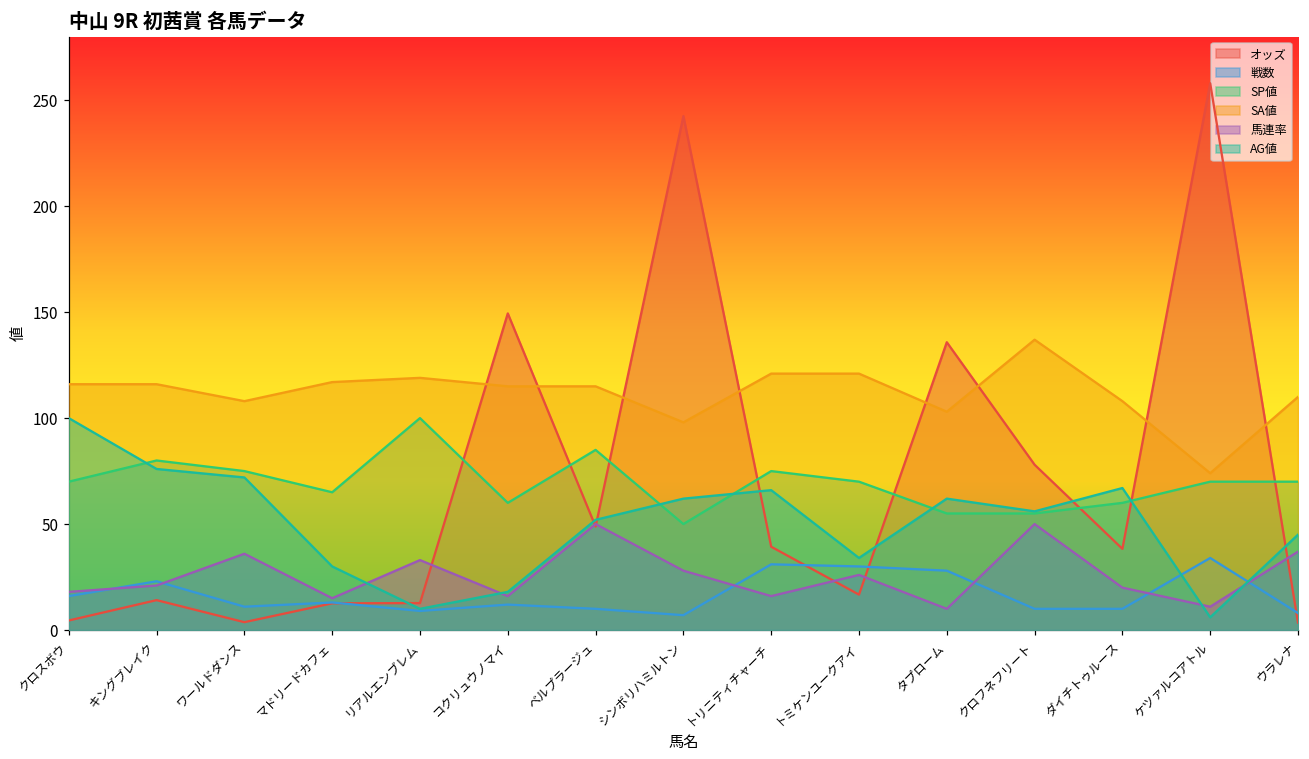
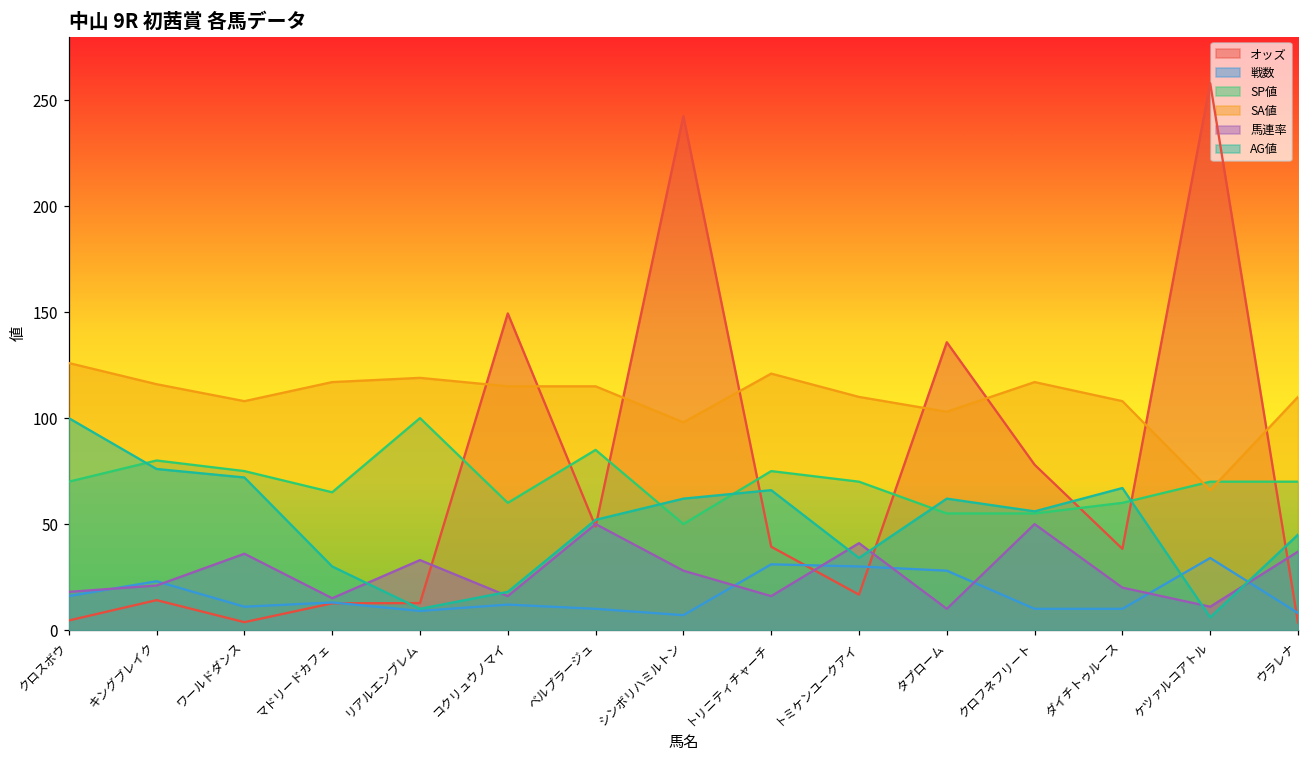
  {
    "オッズ": {
      "クロスボウ": 5,
      "キングブレイク": 14,
      "ワールドダンス": 4,
      "リアルエンブレム": 13,
      "コクリュウノマイ": 149,
      "シンボリハミルトン": 243,
      "トリニティチャーチ": 39,
      "トミケンユークアイ": 17,
      "タプローム": 136,
      "クロフネフリート": 78,
      "ダイチトゥルース": 38,
      "ケツァルコアトル": 258,
      "ウラレナ": 4
    },
    "SA値": {
-     "クロスボウ": 116,
+     "クロスボウ": 126,
      "キングブレイク": 116,
      "ワールドダンス": 108,
      "マドリードカフェ": 117,
      "リアルエンブレム": 119,
      "コクリュウノマイ": 115,
      "ベルプラージュ": 115,
      "シンボリハミルトン": 98,
      "トリニティチャーチ": 121,
-     "トミケンユークアイ": 121,
+     "トミケンユークアイ": 110,
      "タプローム": 103,
-     "クロフネフリート": 137,
+     "クロフネフリート": 117,
      "ダイチトゥルース": 108,
-     "ケツァルコアトル": 74,
+     "ケツァルコアトル": 66,
      "ウラレナ": 110
    },
    "馬連率": {
      "クロスボウ": 18,
      "キングブレイク": 21,
      "ワールドダンス": 36,
      "マドリードカフェ": 15,
      "リアルエンブレム": 33,
      "コクリュウノマイ": 16,
      "シンボリハミルトン": 28,
      "トリニティチャーチ": 16,
-     "トミケンユークアイ": 26,
+     "トミケンユークアイ": 41,
      "タプローム": 10,
      "クロフネフリート": 50,
      "ダイチトゥルース": 20,
      "ケツァルコアトル": 11,
      "ウラレナ": 37
    }
  }
